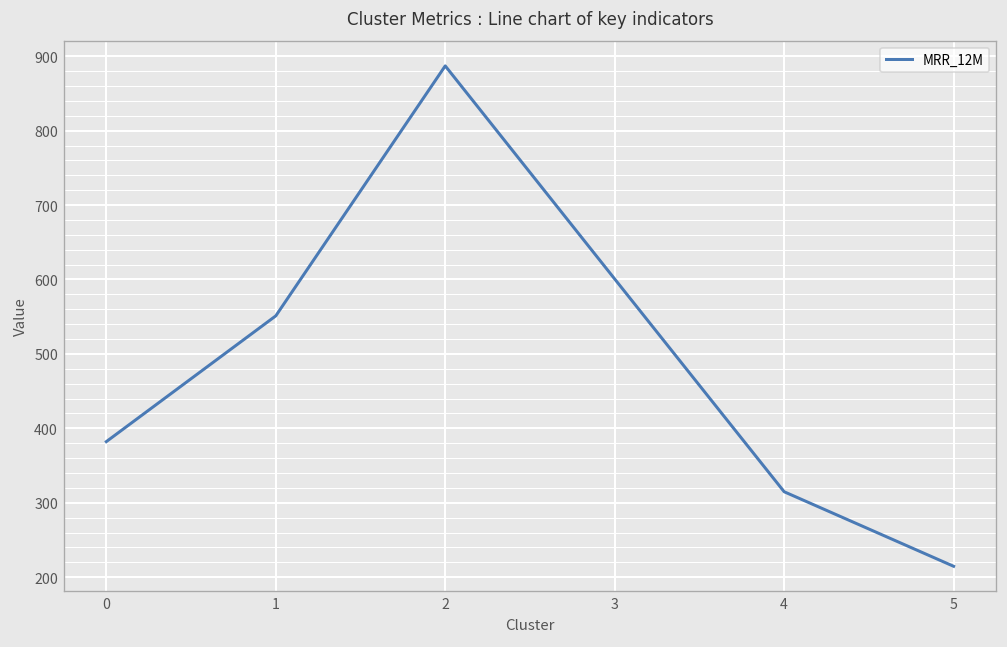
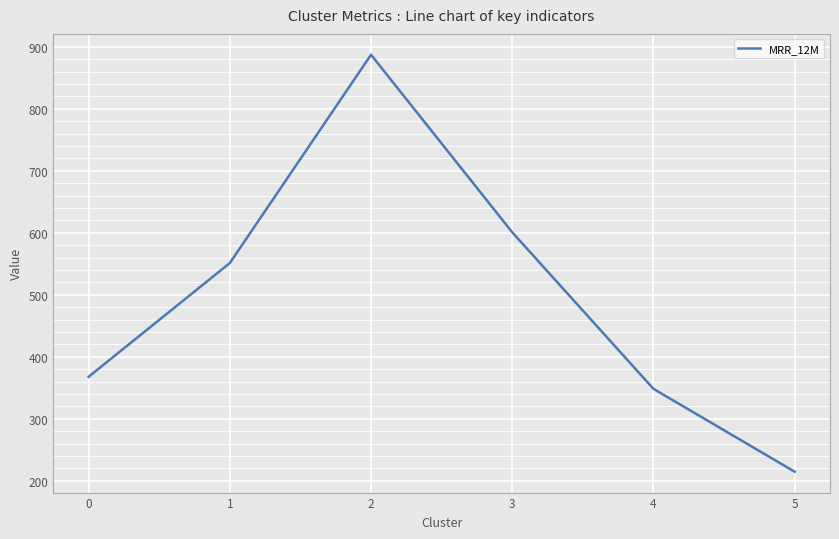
  {
-   "0": 380,
+   "0": 370,
    "1": 550,
    "2": 890,
    "3": 600,
-   "4": 310,
+   "4": 350,
    "5": 210
  }
